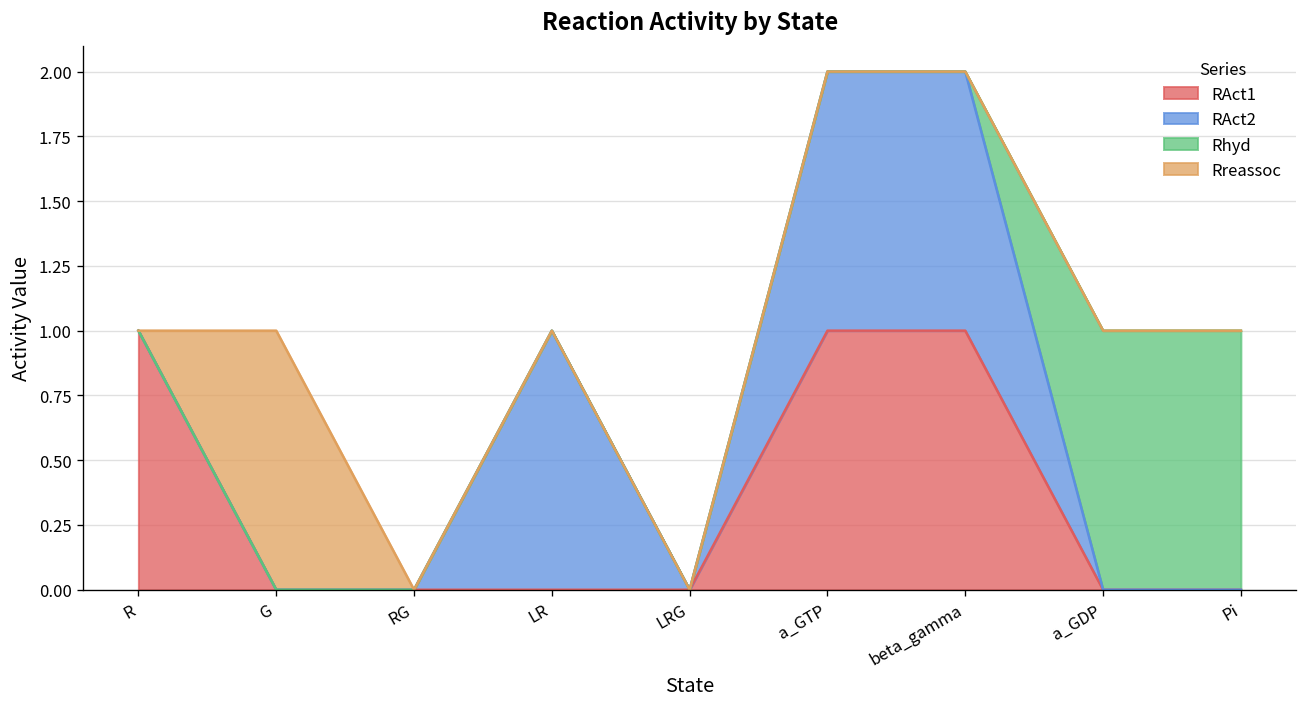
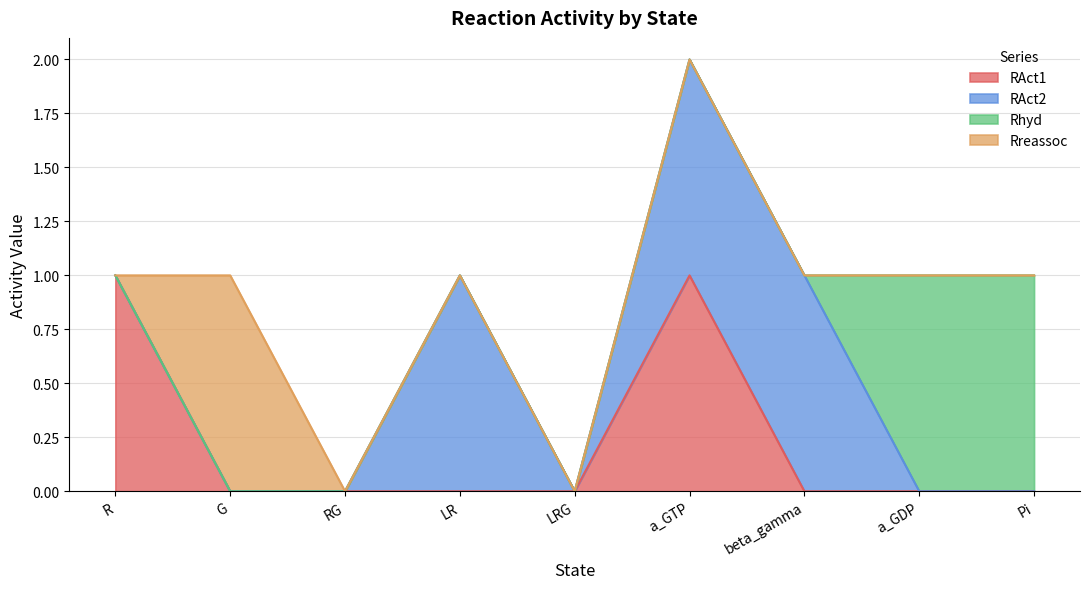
  {
    "RAct1": {
      "LR": 0,
      "a_GTP": 1,
-     "beta_gamma": 1
+     "beta_gamma": 0
    },
    "Rreassoc": {
      "G": 1
    }
  }
